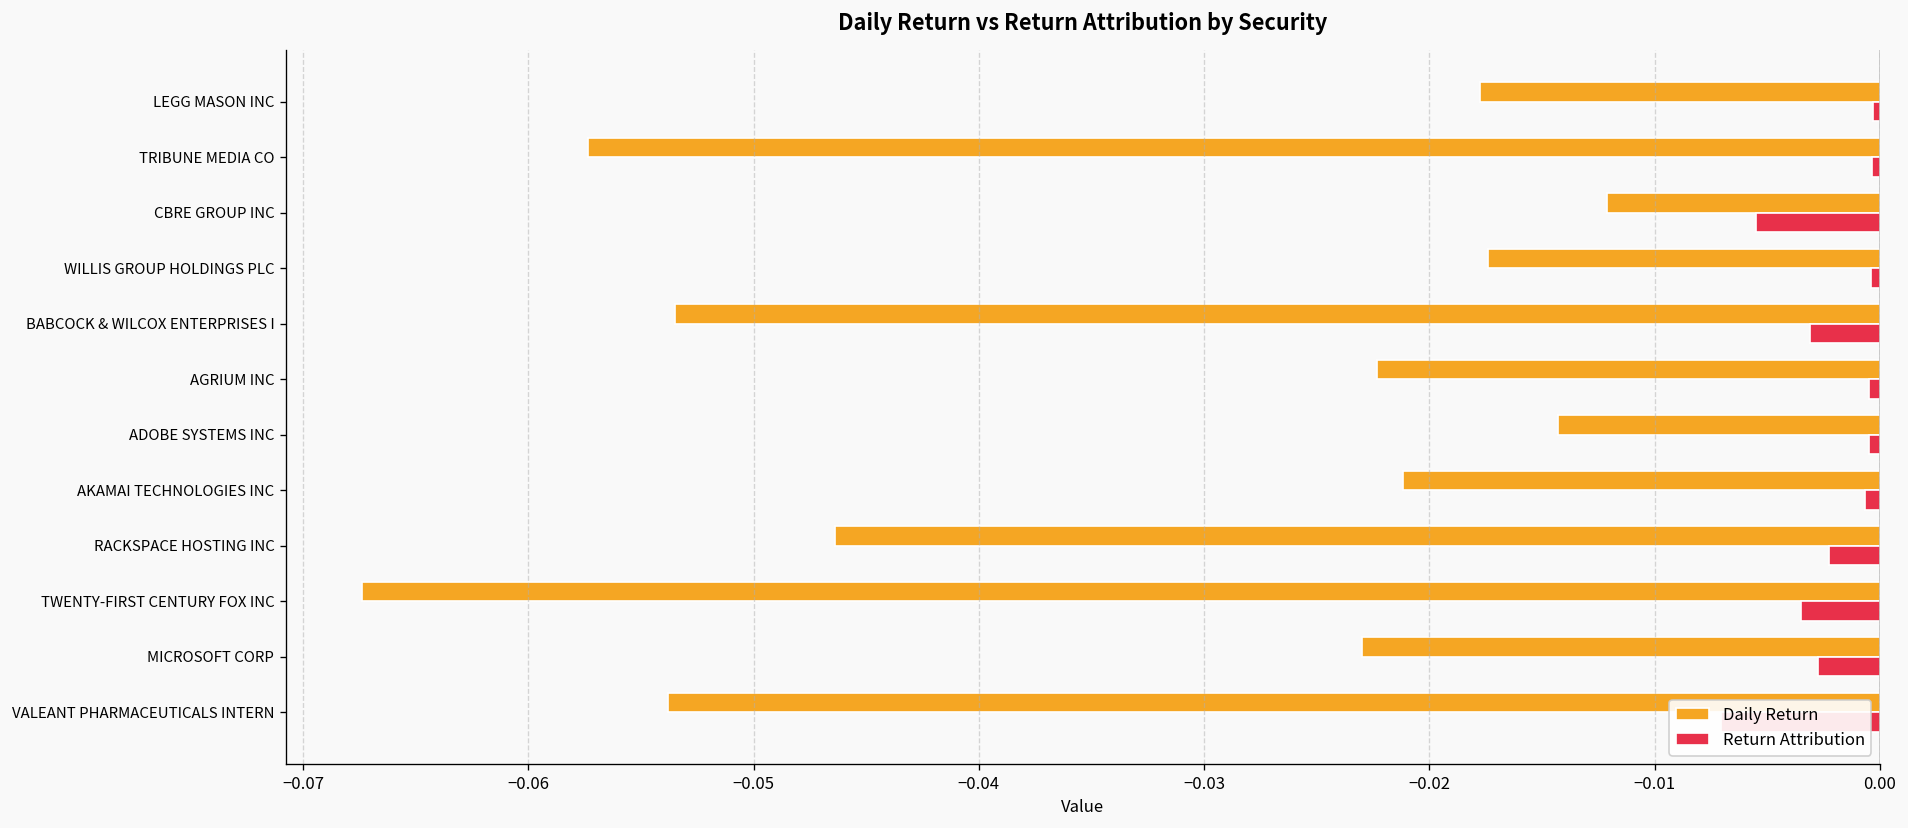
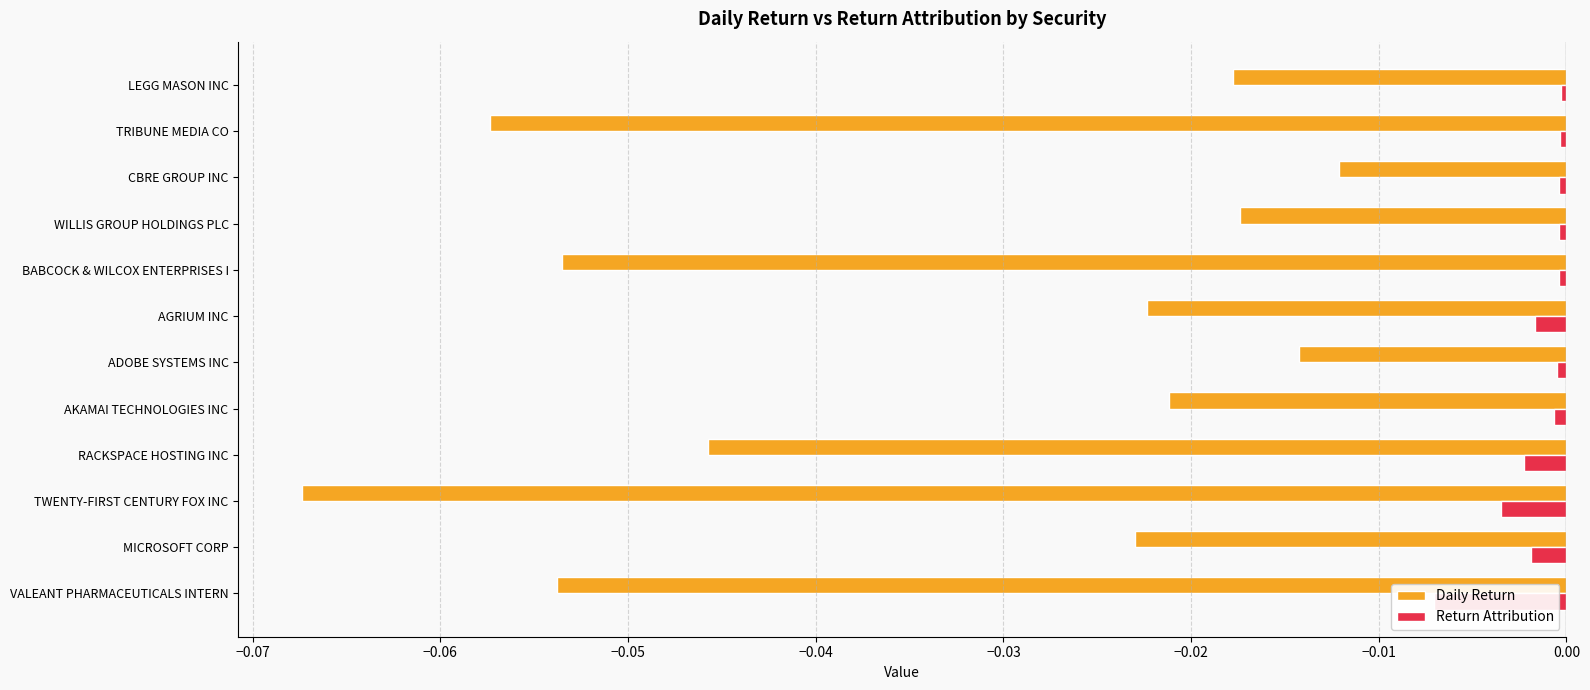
  {
    "Daily Return": {
      "LEGG MASON INC": -0.0178,
      "TRIBUNE MEDIA CO": -0.0574,
      "CBRE GROUP INC": -0.0121,
      "WILLIS GROUP HOLDINGS PLC": -0.0174,
      "BABCOCK & WILCOX ENTERPRISES I": -0.0535,
      "AGRIUM INC": -0.0223,
      "ADOBE SYSTEMS INC": -0.0143,
      "AKAMAI TECHNOLOGIES INC": -0.0212,
-     "RACKSPACE HOSTING INC": -0.0464,
+     "RACKSPACE HOSTING INC": -0.0457,
      "TWENTY-FIRST CENTURY FOX INC": -0.0674,
      "MICROSOFT CORP": -0.0230,
      "VALEANT PHARMACEUTICALS INTERN": -0.0538
    },
    "Return Attribution": {
      "LEGG MASON INC": -0.0003,
      "TRIBUNE MEDIA CO": -0.0003,
-     "CBRE GROUP INC": -0.0055,
+     "CBRE GROUP INC": -0.0004,
      "WILLIS GROUP HOLDINGS PLC": -0.0004,
-     "BABCOCK & WILCOX ENTERPRISES I": -0.0031,
-     "AGRIUM INC": -0.0005,
+     "BABCOCK & WILCOX ENTERPRISES I": -0.0004,
+     "AGRIUM INC": -0.0017,
      "ADOBE SYSTEMS INC": -0.0005,
      "AKAMAI TECHNOLOGIES INC": -0.0007,
      "RACKSPACE HOSTING INC": -0.0023,
      "TWENTY-FIRST CENTURY FOX INC": -0.0035,
-     "MICROSOFT CORP": -0.0027
+     "MICROSOFT CORP": -0.0019
    }
  }
